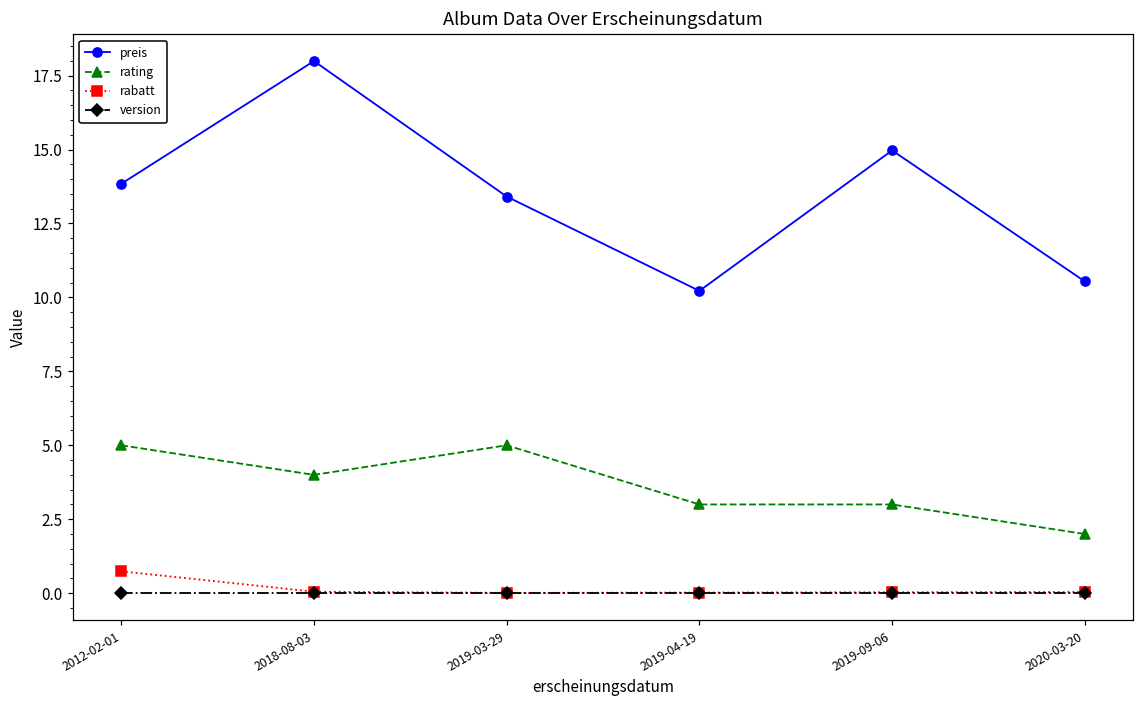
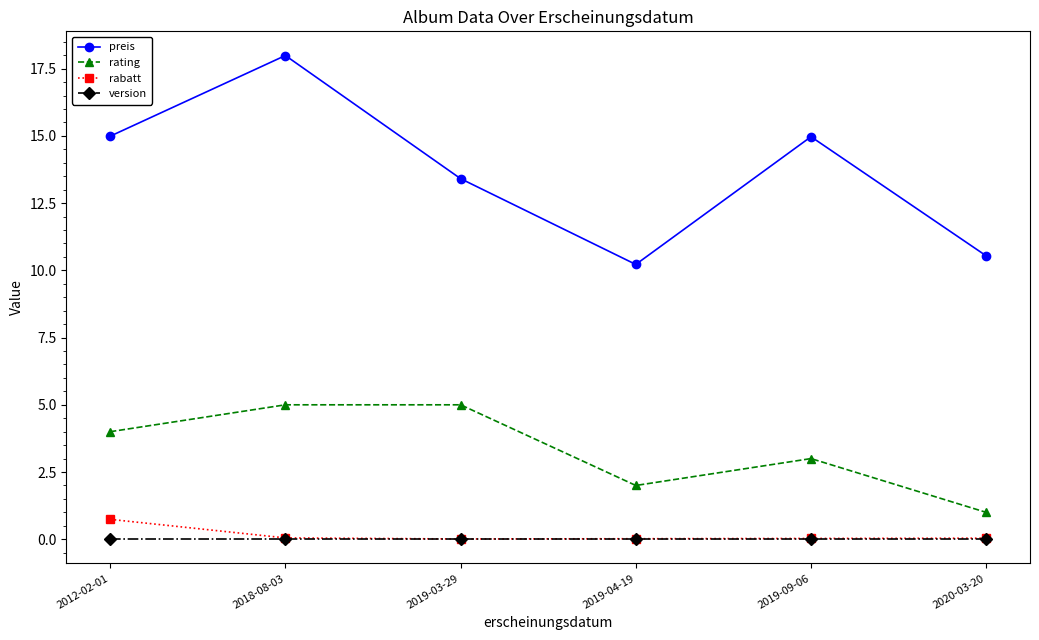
  {
    "preis": {
-     "2012-02-01": 13.8,
+     "2012-02-01": 15.0,
      "2018-08-03": 18.0,
      "2019-03-29": 13.4,
      "2019-04-19": 10.2,
      "2019-09-06": 15.0,
      "2020-03-20": 10.5
    },
    "rating": {
-     "2012-02-01": 5,
-     "2018-08-03": 4,
+     "2012-02-01": 4,
+     "2018-08-03": 5,
      "2019-03-29": 5,
-     "2019-04-19": 3,
+     "2019-04-19": 2,
      "2019-09-06": 3,
-     "2020-03-20": 2
+     "2020-03-20": 1
    },
    "rabatt": {
      "2012-02-01": 0.7
    },
    "version": {
      "2012-02-01": 0.0
    }
  }
